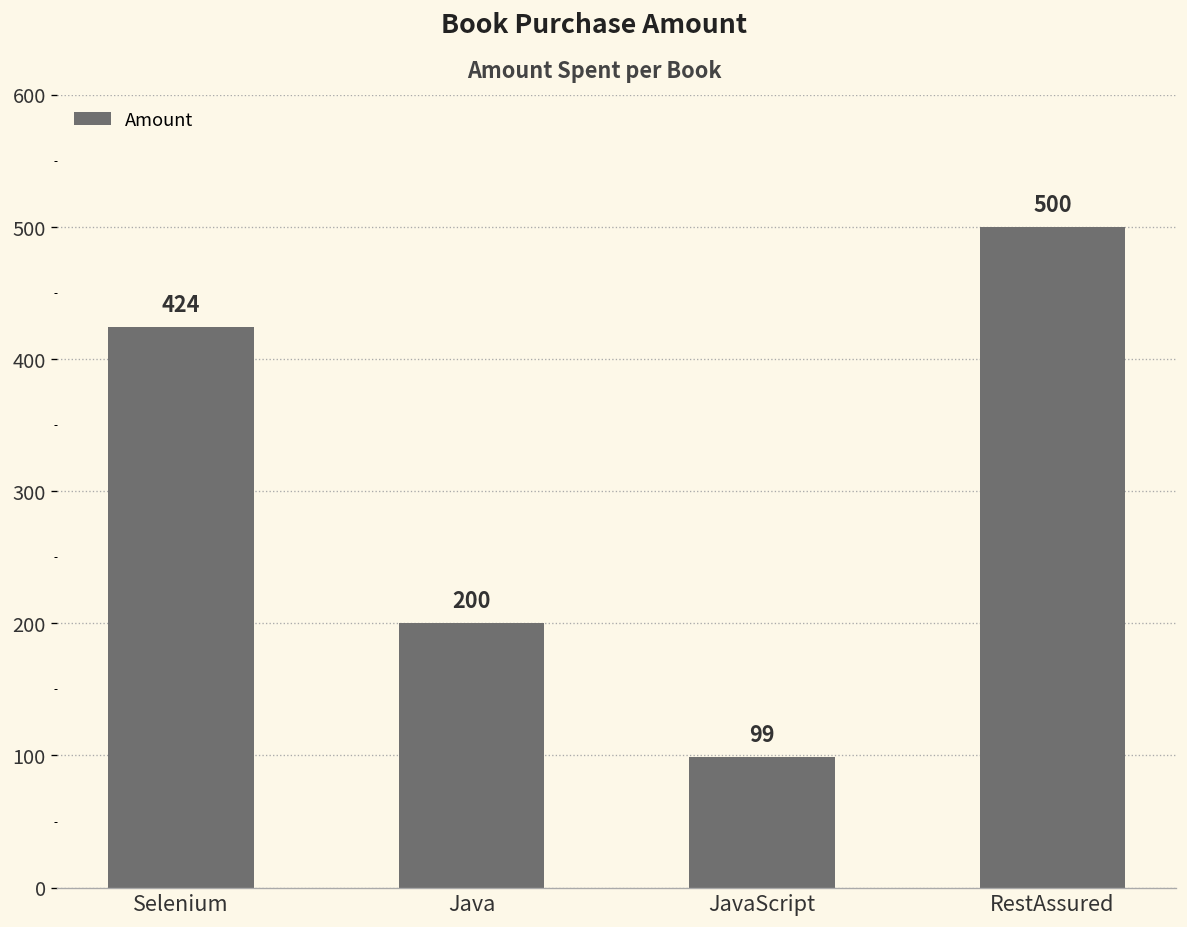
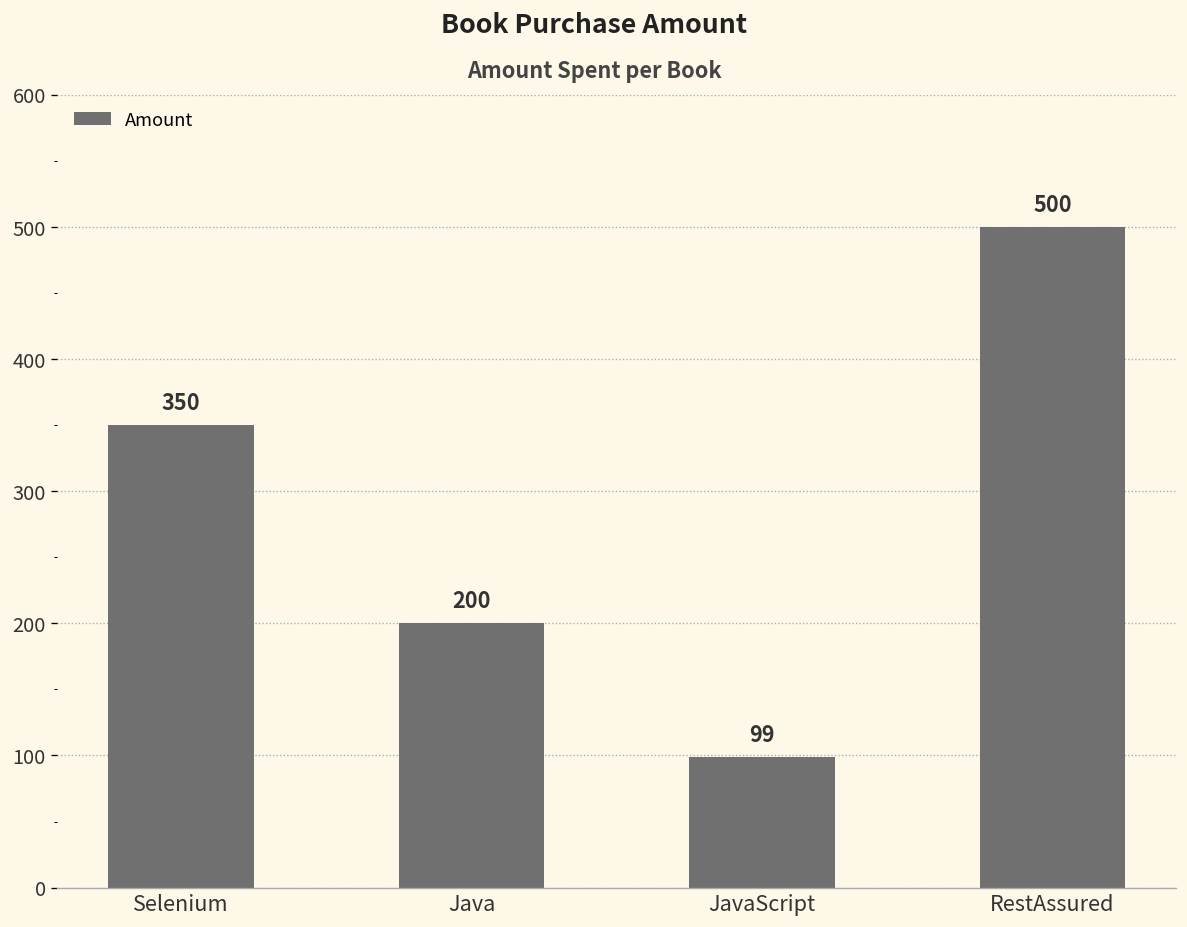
  {
-   "Selenium": 424,
+   "Selenium": 350,
    "Java": 200,
    "JavaScript": 99,
    "RestAssured": 500
  }
